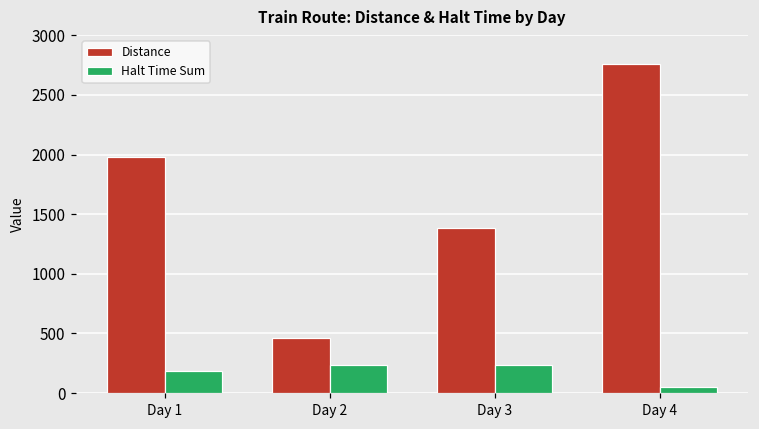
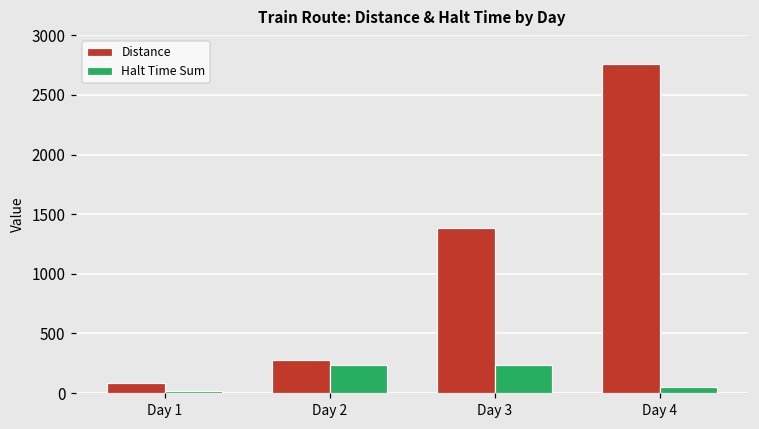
  {
    "Distance": {
-     "Day 1": 1980,
-     "Day 2": 460,
+     "Day 1": 90,
+     "Day 2": 280,
      "Day 3": 1390,
      "Day 4": 2760
    },
    "Halt Time Sum": {
-     "Day 1": 190,
+     "Day 1": 20,
      "Day 2": 230,
      "Day 3": 230,
      "Day 4": 50
    }
  }
